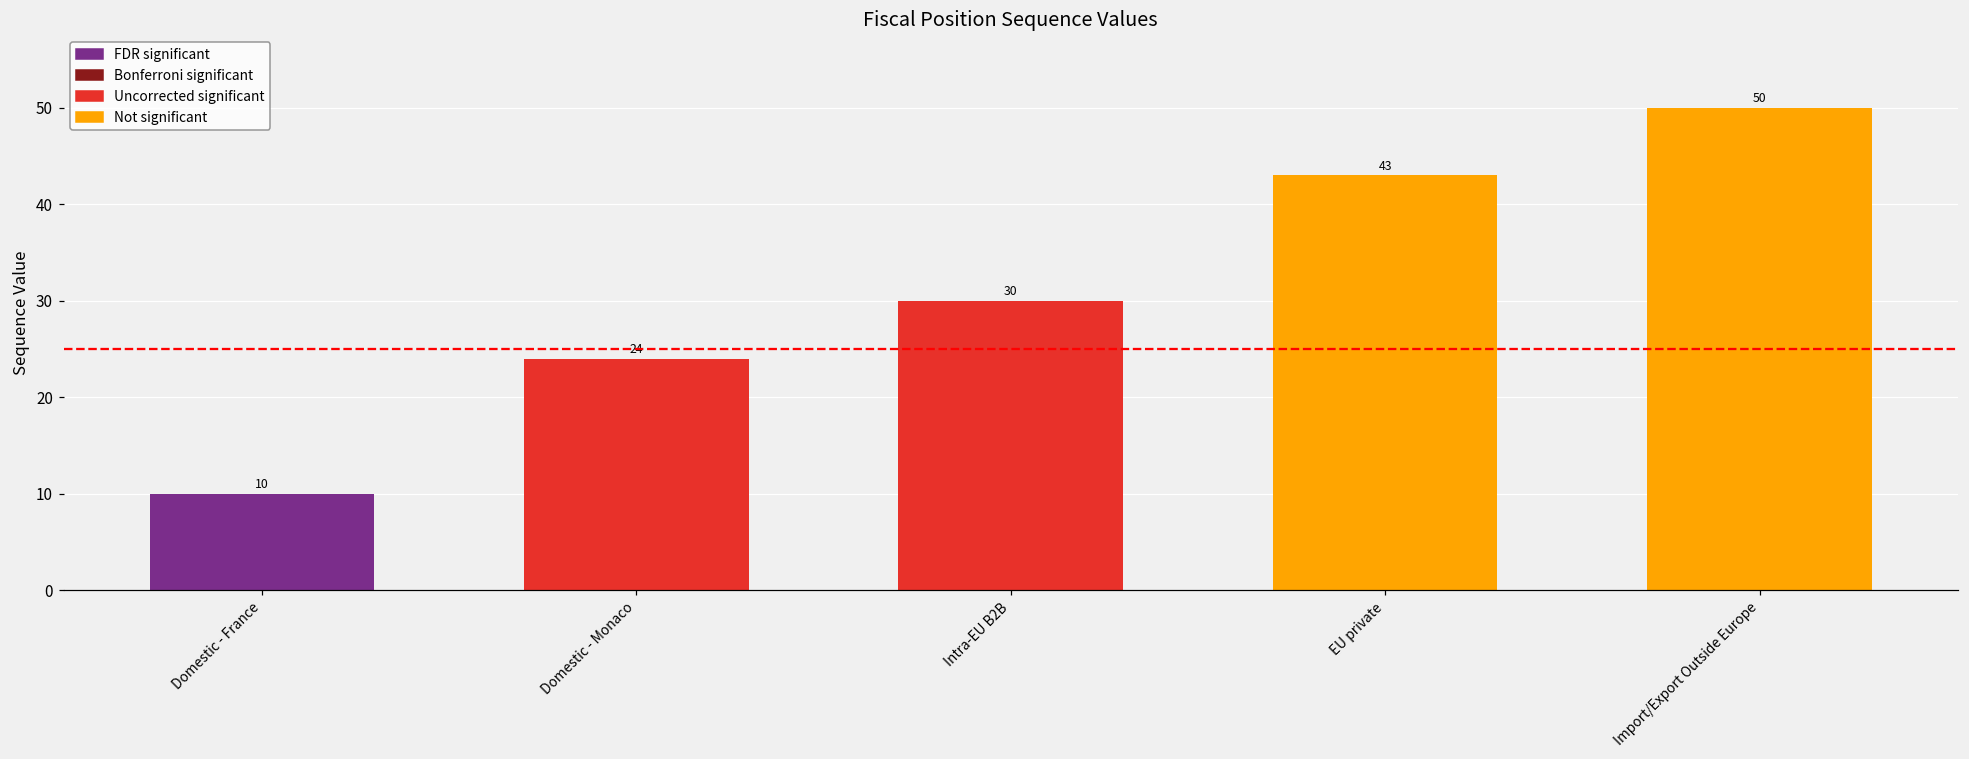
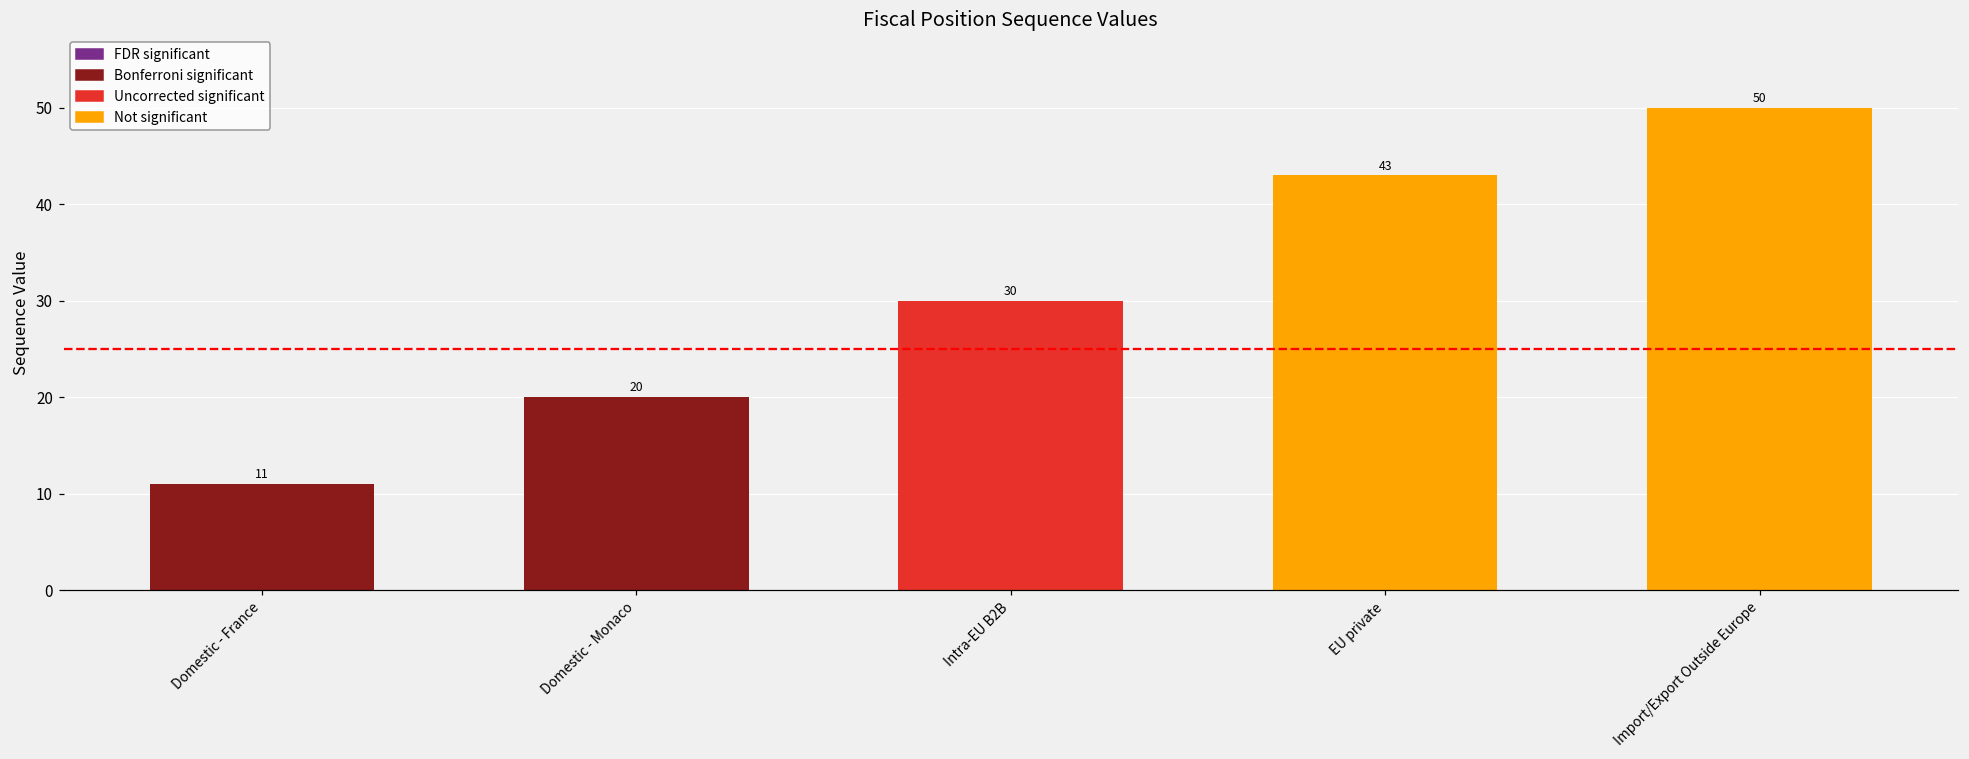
  {
-   "Domestic - France": 10,
-   "Domestic - Monaco": 24,
+   "Domestic - France": 11,
+   "Domestic - Monaco": 20,
    "Intra-EU B2B": 30,
    "EU private": 43,
    "Import/Export Outside Europe": 50
  }
